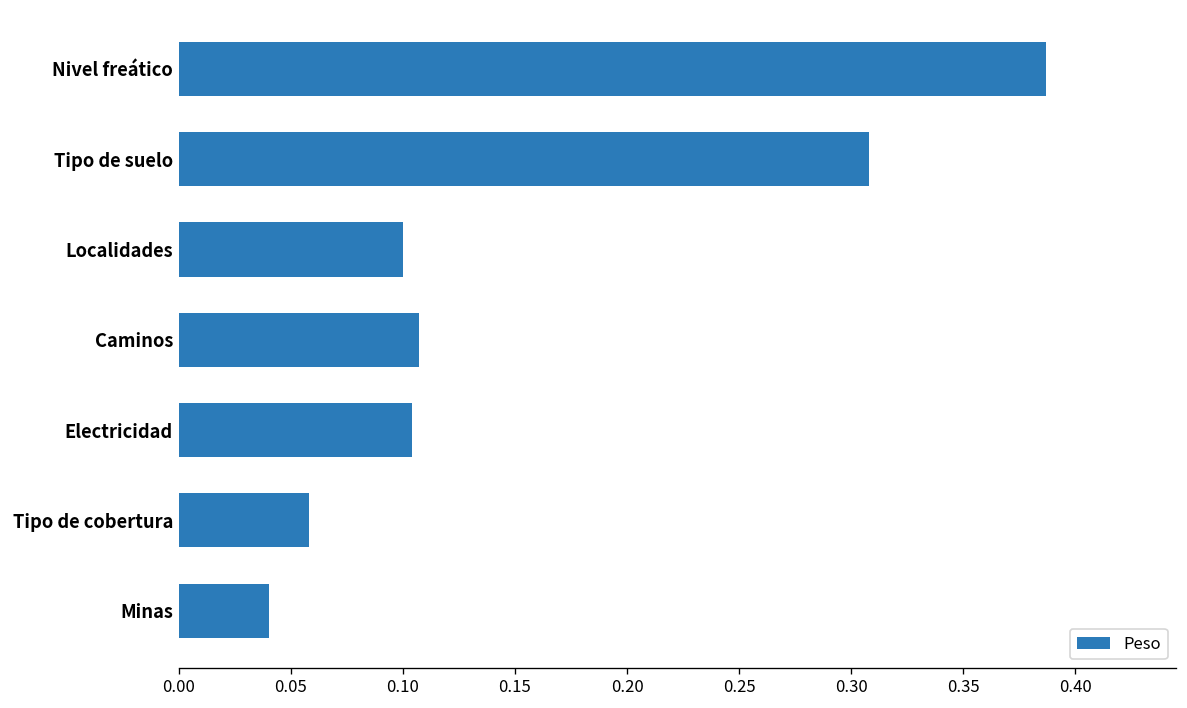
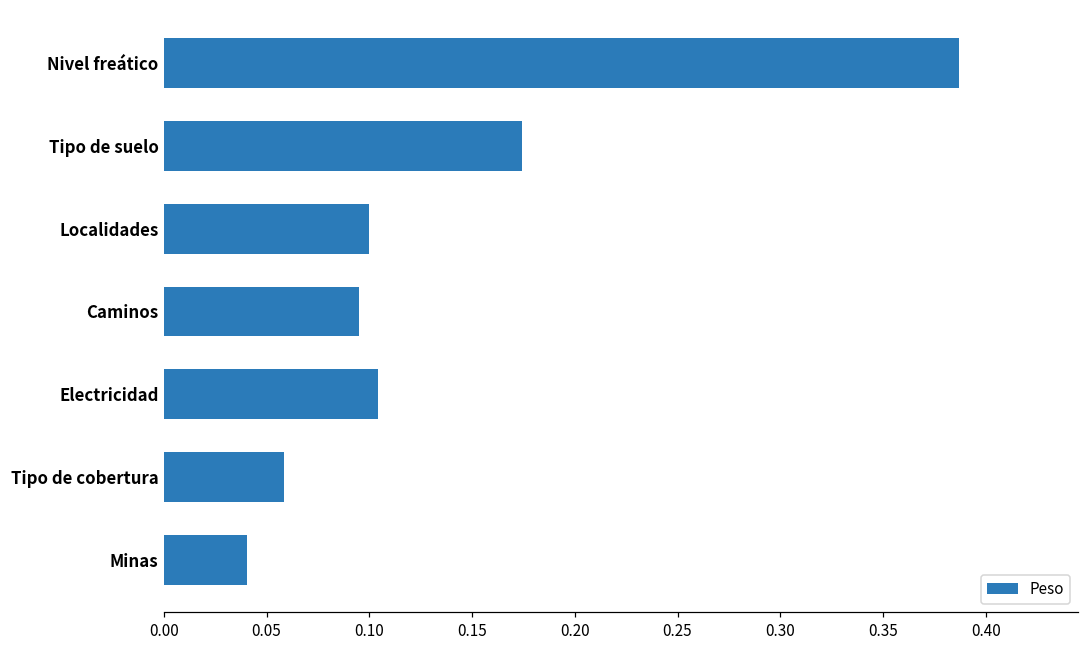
  {
    "Nivel freático": 0.387,
-   "Tipo de suelo": 0.308,
+   "Tipo de suelo": 0.174,
    "Localidades": 0.100,
-   "Caminos": 0.107,
+   "Caminos": 0.095,
    "Electricidad": 0.104,
    "Tipo de cobertura": 0.058,
    "Minas": 0.040
  }
